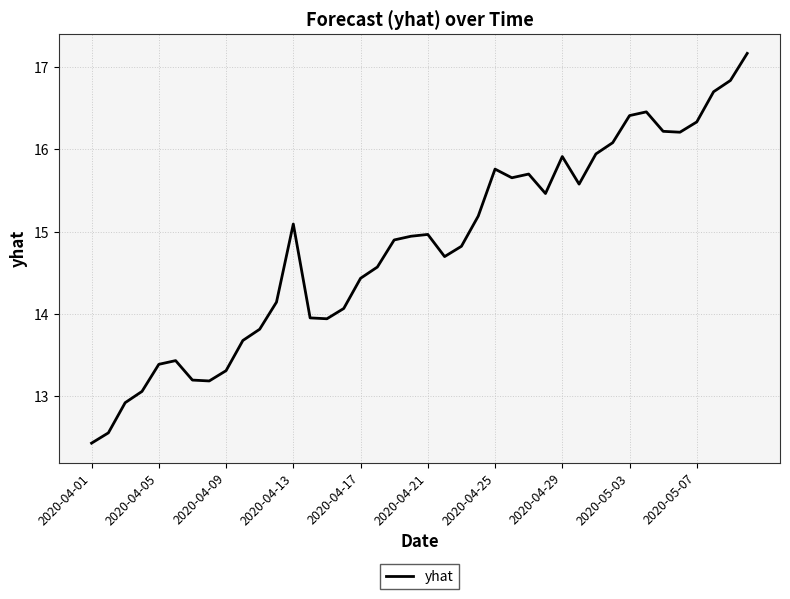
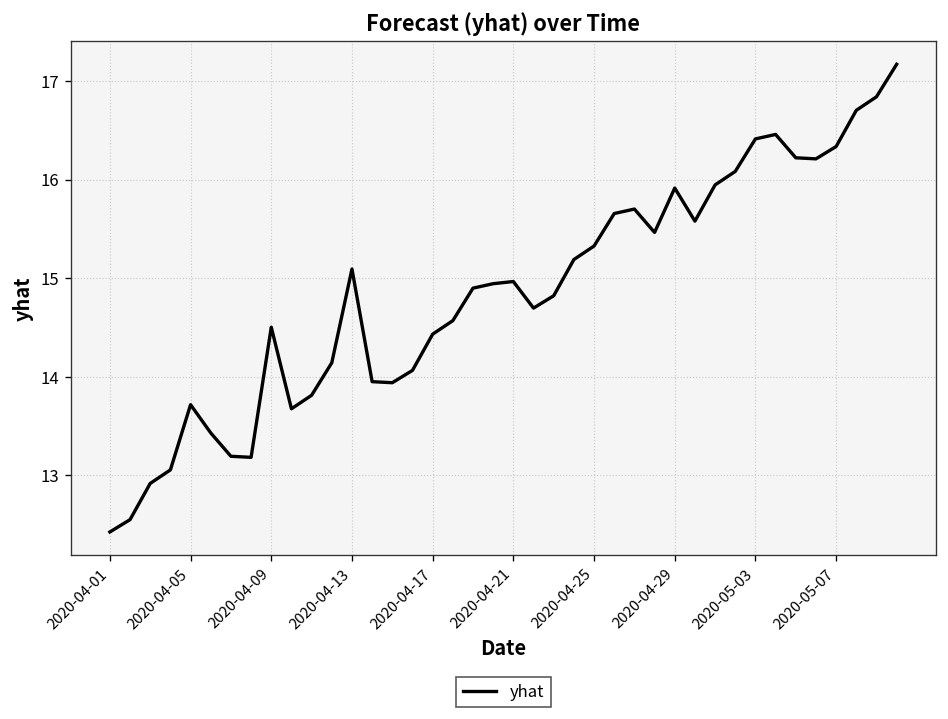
  {
    "2020-04-01": 12.4,
-   "2020-04-05": 13.4,
-   "2020-04-09": 13.3,
+   "2020-04-05": 13.7,
+   "2020-04-09": 14.5,
    "2020-04-13": 15.1,
    "2020-04-17": 14.4,
    "2020-04-21": 15.0,
-   "2020-04-25": 15.8,
+   "2020-04-25": 15.3,
    "2020-04-29": 15.9,
    "2020-05-03": 16.4,
    "2020-05-07": 16.3
  }
